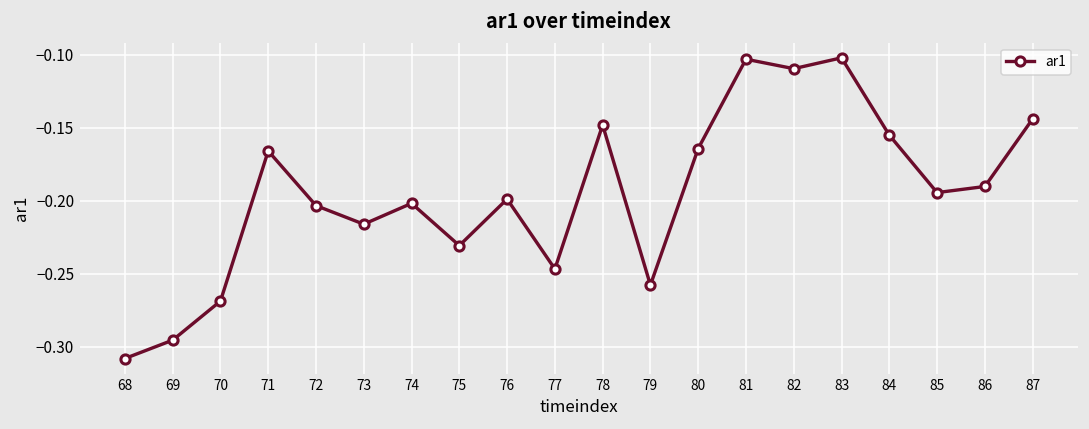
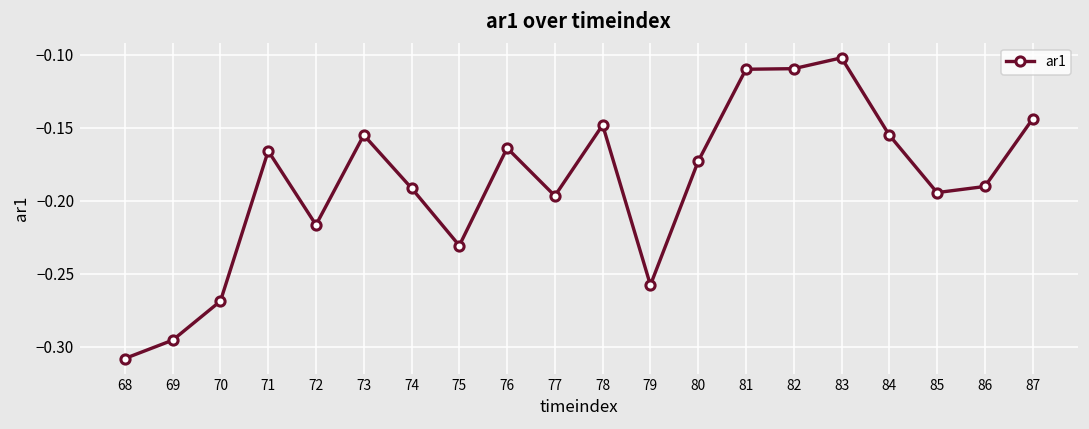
  {
    "68": -0.308,
    "69": -0.296,
    "70": -0.269,
    "71": -0.166,
-   "72": -0.203,
-   "73": -0.216,
-   "74": -0.202,
+   "72": -0.217,
+   "73": -0.155,
+   "74": -0.191,
    "75": -0.231,
-   "76": -0.199,
-   "77": -0.247,
+   "76": -0.164,
+   "77": -0.197,
    "78": -0.148,
    "79": -0.258,
-   "80": -0.164,
-   "81": -0.103,
+   "80": -0.173,
+   "81": -0.110,
    "82": -0.110,
    "83": -0.102,
    "84": -0.155,
    "85": -0.194,
    "86": -0.190,
    "87": -0.144
  }
